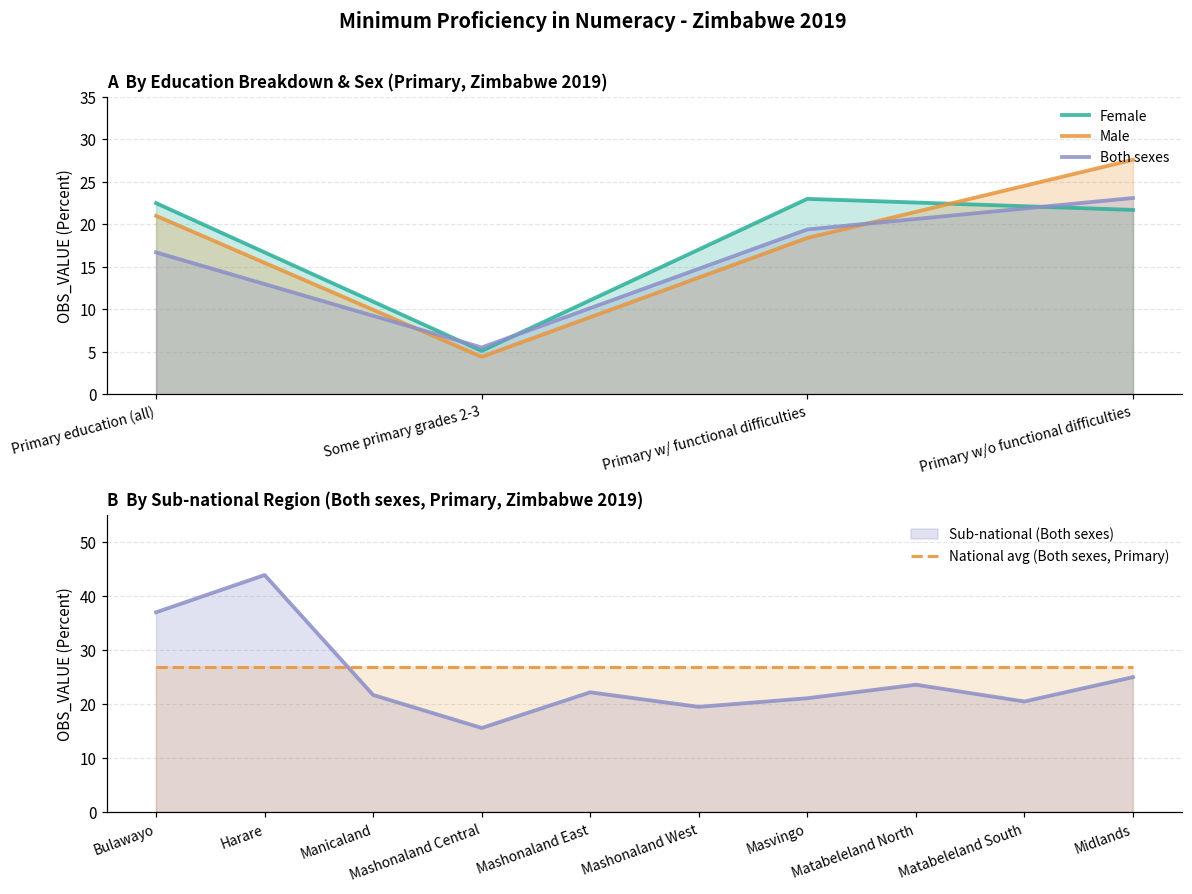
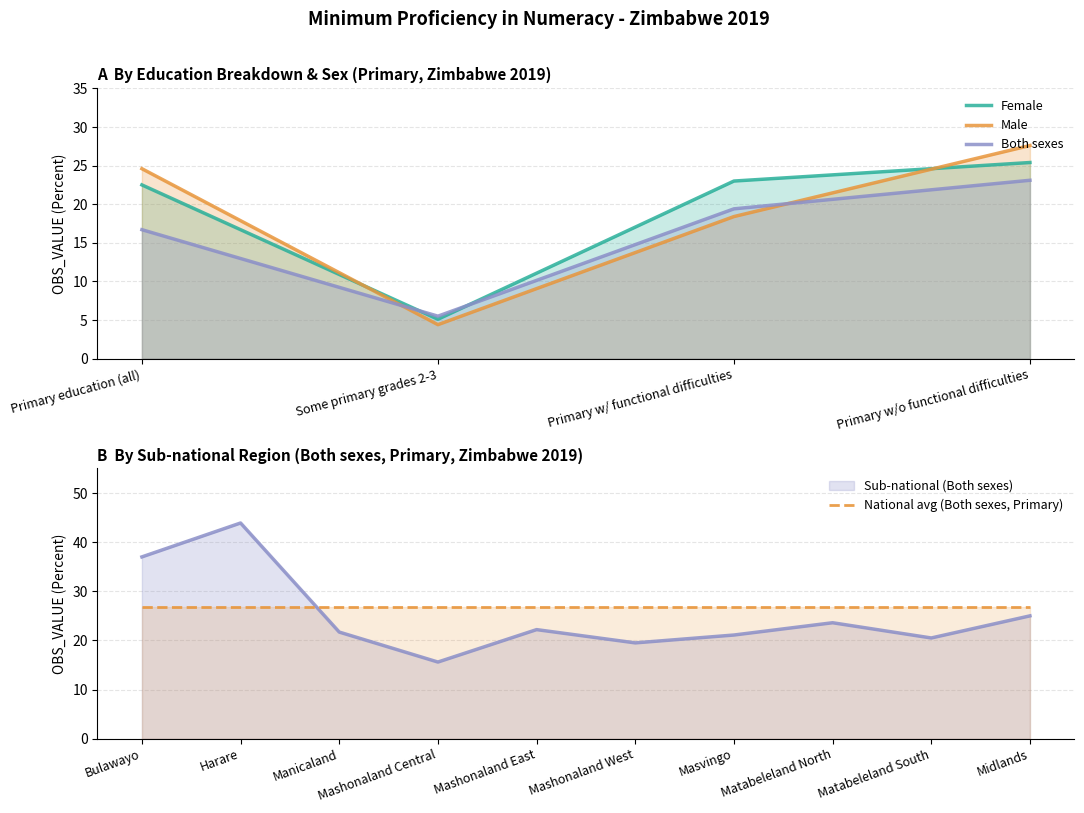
  {
    "A By Education Breakdown & Sex (Primary, Zimbabwe 2019)": {
      "Female": {
        "Primary education (all)": 23,
        "Some primary grades 2-3": 5,
        "Primary w/ functional difficulties": 23,
-       "Primary w/o functional difficulties": 22
+       "Primary w/o functional difficulties": 25
      },
      "Male": {
-       "Primary education (all)": 21,
+       "Primary education (all)": 25,
        "Some primary grades 2-3": 4,
        "Primary w/ functional difficulties": 18,
        "Primary w/o functional difficulties": 28
      },
      "Both sexes": {
        "Primary education (all)": 17,
        "Some primary grades 2-3": 6,
        "Primary w/ functional difficulties": 19,
        "Primary w/o functional difficulties": 23
      }
    },
    "B By Sub-national Region (Both sexes, Primary, Zimbabwe 2019)": {
      "Sub-national (Both sexes)": {
        "Bulawayo": 37,
        "Harare": 44,
        "Manicaland": 22,
        "Mashonaland Central": 16,
        "Mashonaland East": 22,
        "Mashonaland West": 20,
        "Masvingo": 21,
        "Matabeleland North": 24,
        "Matabeleland South": 21,
        "Midlands": 25
      },
      "National avg (Both sexes, Primary)": {
        "Bulawayo": 27,
        "Harare": 27,
        "Manicaland": 27,
        "Mashonaland Central": 27,
        "Mashonaland East": 27,
        "Mashonaland West": 27,
        "Masvingo": 27,
        "Matabeleland North": 27,
        "Matabeleland South": 27,
        "Midlands": 27
      }
    }
  }
